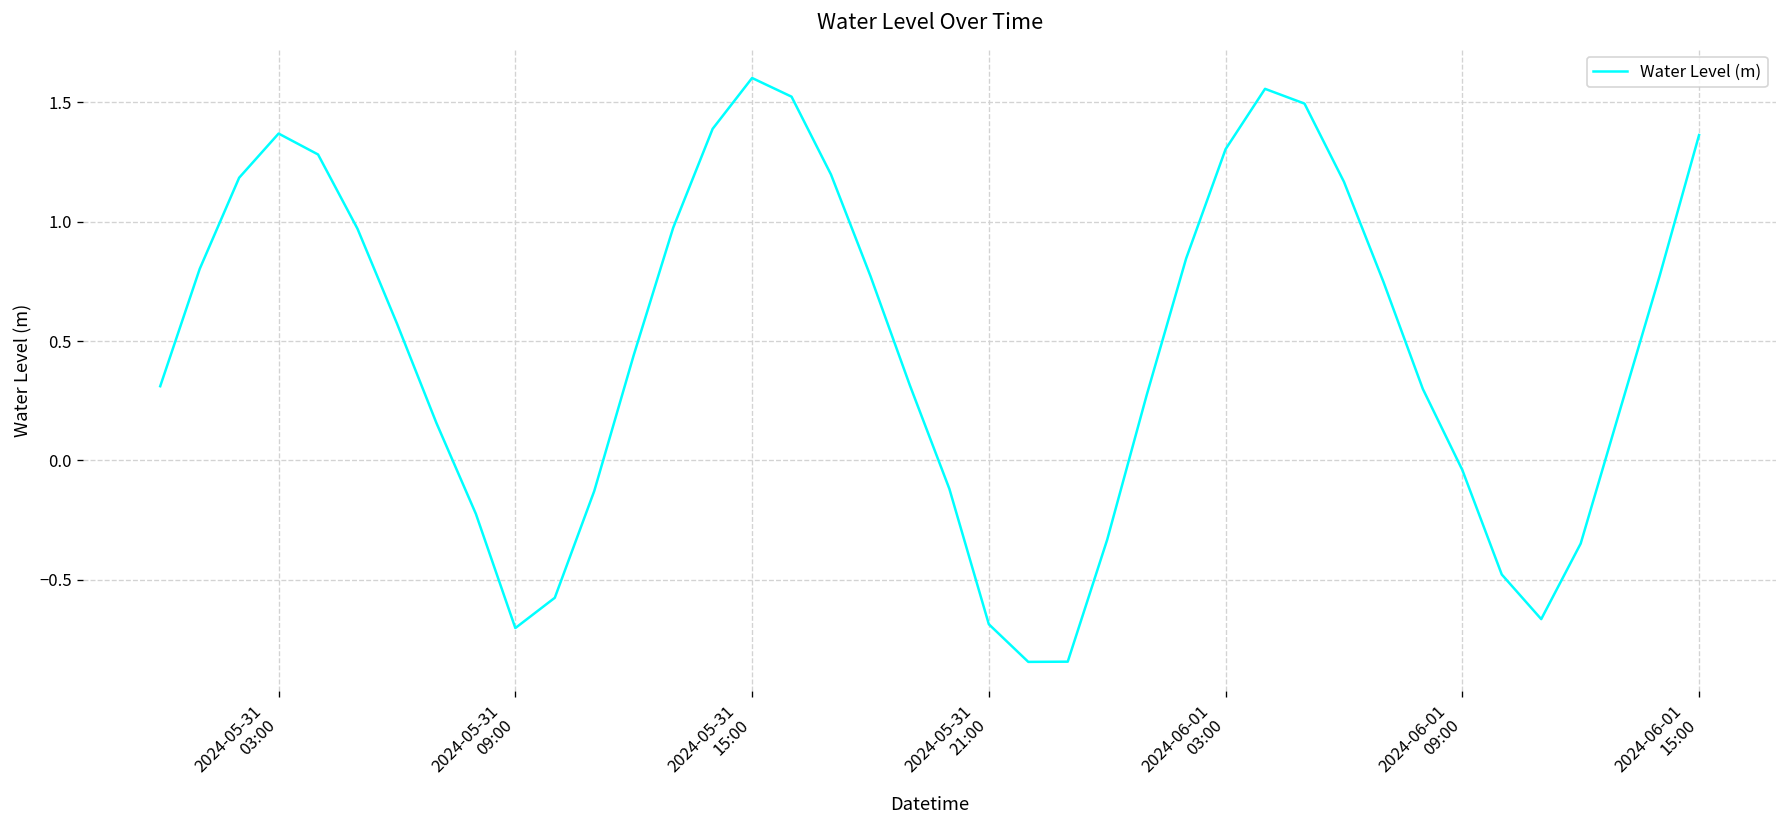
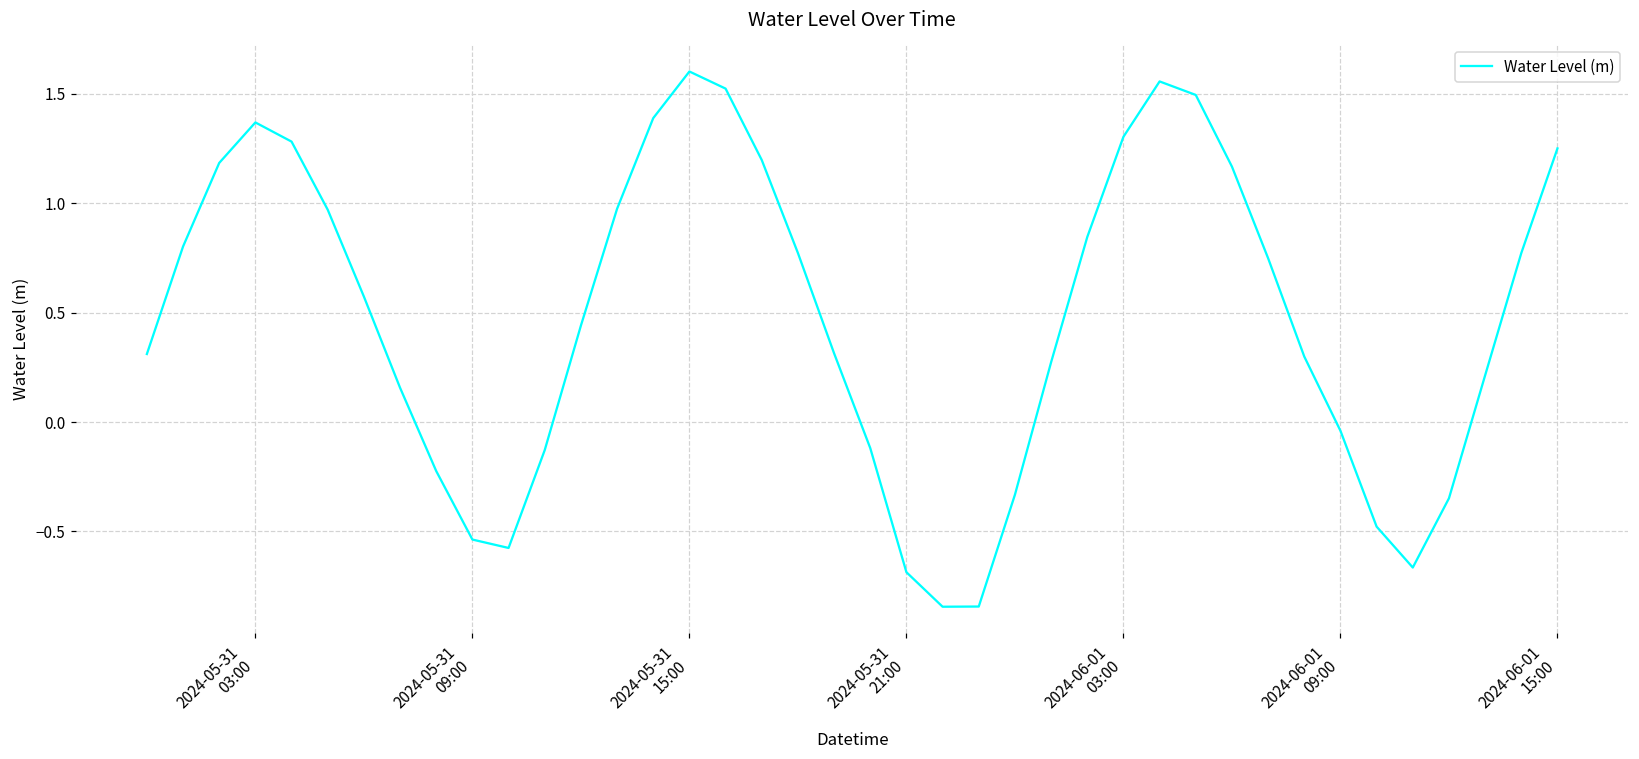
  {
    "2024-05-31 03:00": 1.37,
-   "2024-05-31 09:00": -0.70,
+   "2024-05-31 09:00": -0.54,
    "2024-05-31 15:00": 1.60,
    "2024-05-31 21:00": -0.69,
    "2024-06-01 03:00": 1.30,
    "2024-06-01 09:00": -0.04,
-   "2024-06-01 15:00": 1.36
+   "2024-06-01 15:00": 1.25
  }
